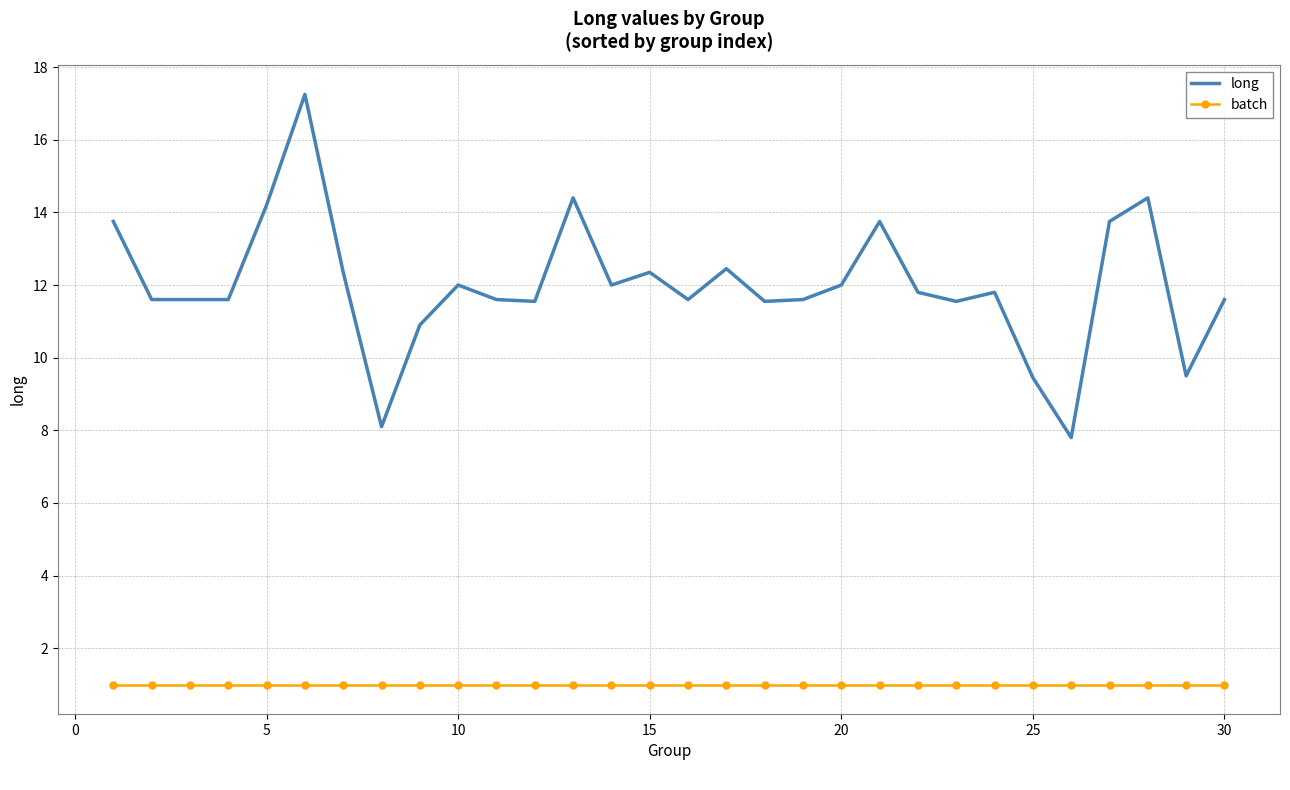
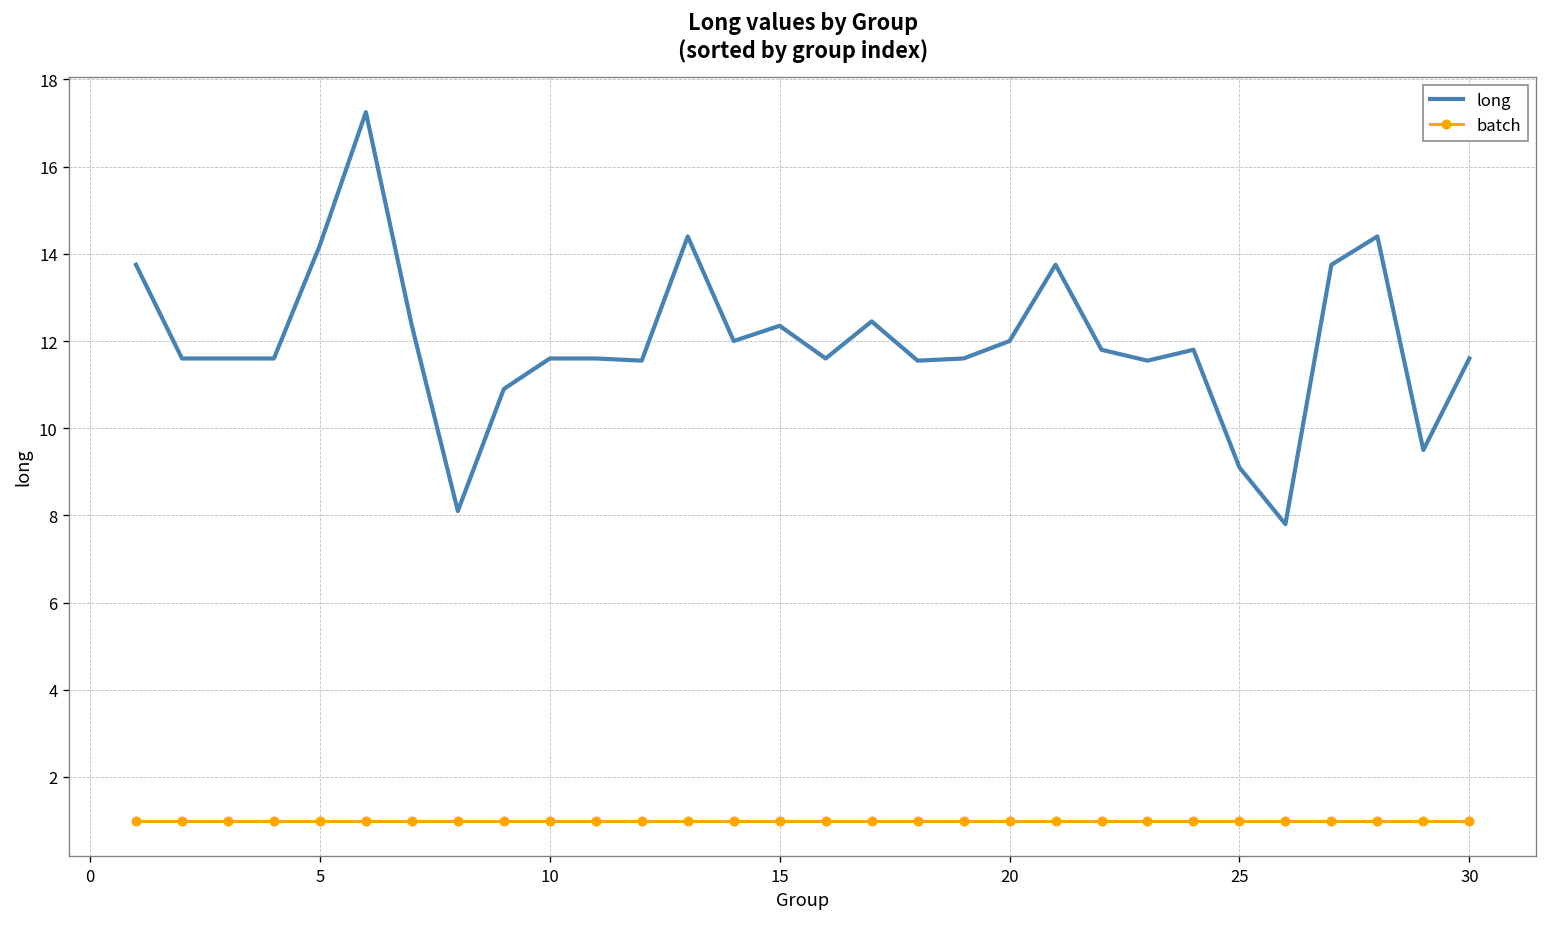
  {
    "long": {
      "5": 14.2,
-     "10": 12.0,
+     "10": 11.6,
      "15": 12.4,
      "20": 12.0,
-     "25": 9.5,
+     "25": 9.1,
      "30": 11.6
    },
    "batch": {
      "5": 1.0,
      "10": 1.0,
      "15": 1.0,
      "20": 1.0,
      "25": 1.0,
      "30": 1.0
    }
  }
